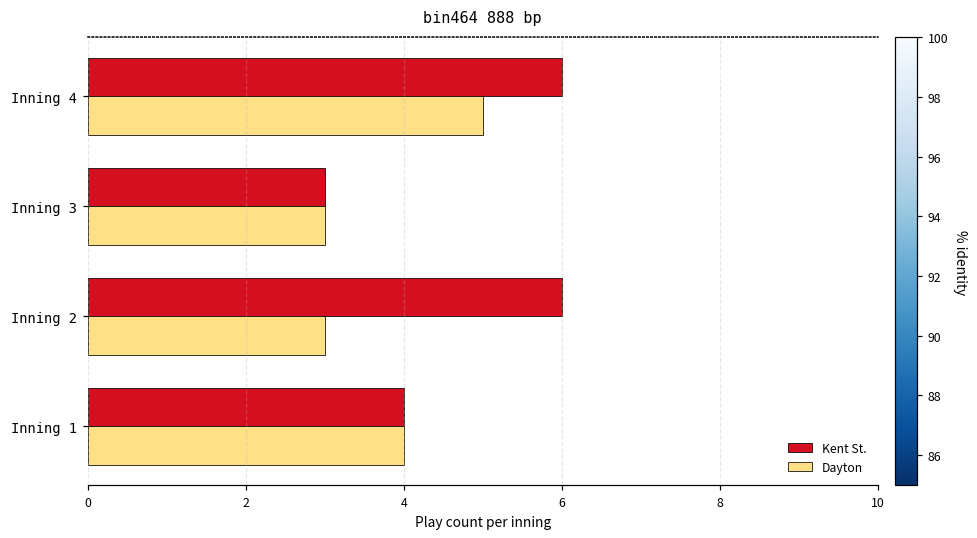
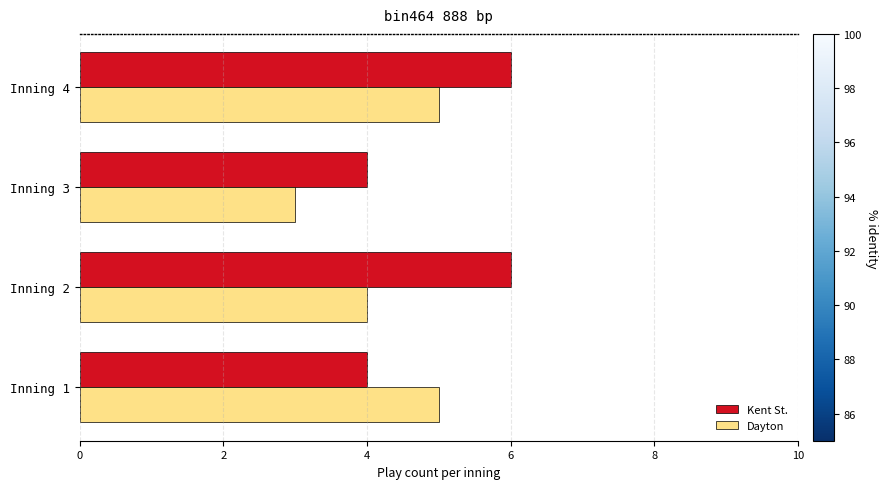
  {
    "Kent St.": {
      "Inning 4": 6,
-     "Inning 3": 3,
+     "Inning 3": 4,
      "Inning 2": 6,
      "Inning 1": 4
    },
    "Dayton": {
      "Inning 4": 5,
      "Inning 3": 3,
-     "Inning 2": 3,
-     "Inning 1": 4
+     "Inning 2": 4,
+     "Inning 1": 5
    }
  }
